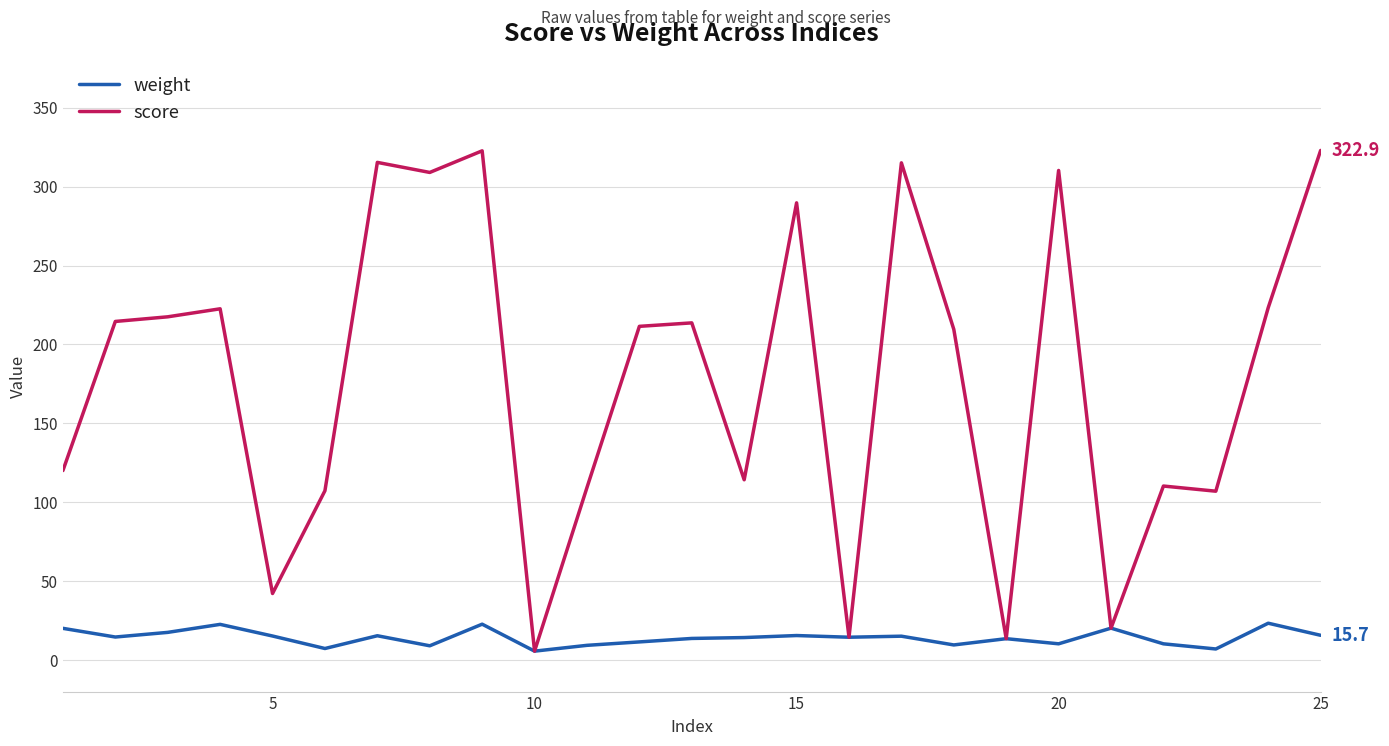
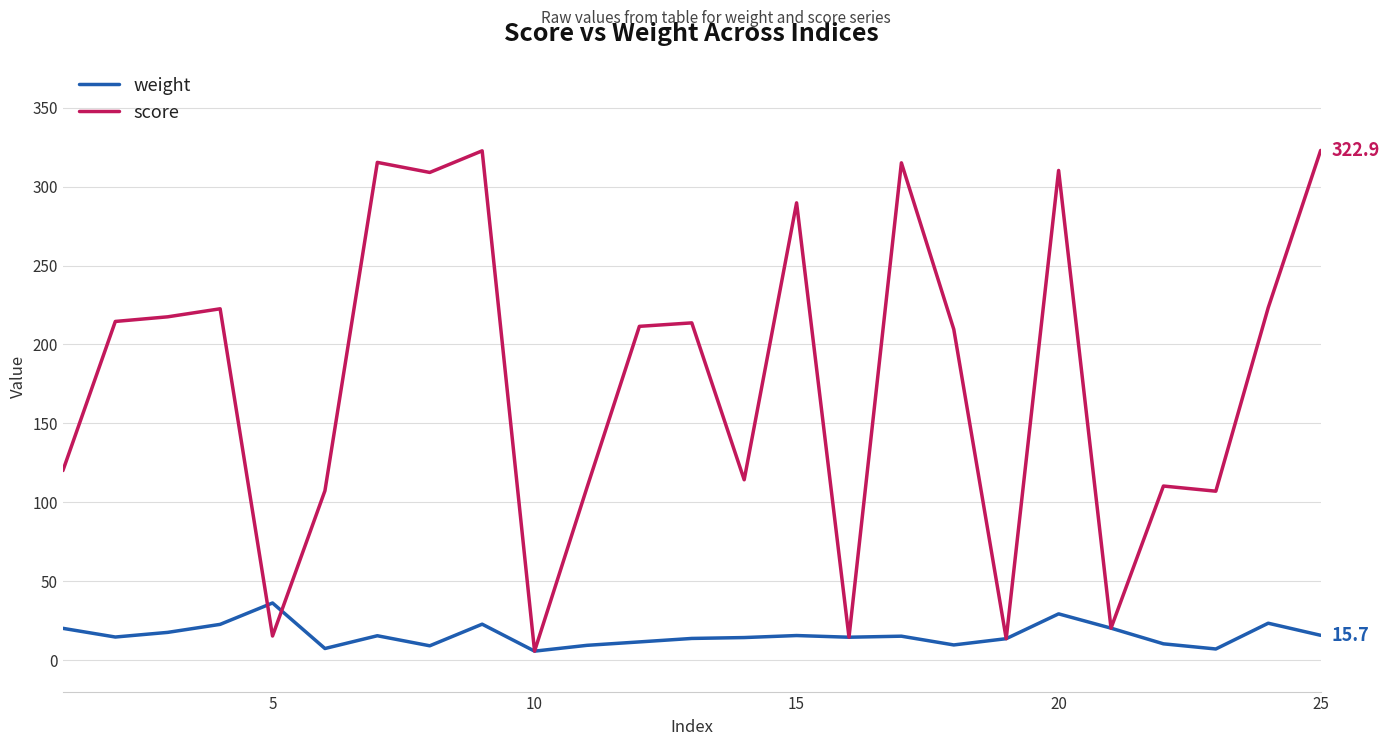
  {
    "weight": {
-     "5": 15,
+     "5": 36,
      "15": 16,
-     "20": 10
+     "20": 29
    },
    "score": {
-     "5": 42,
+     "5": 15,
      "15": 290,
      "20": 310
    }
  }
